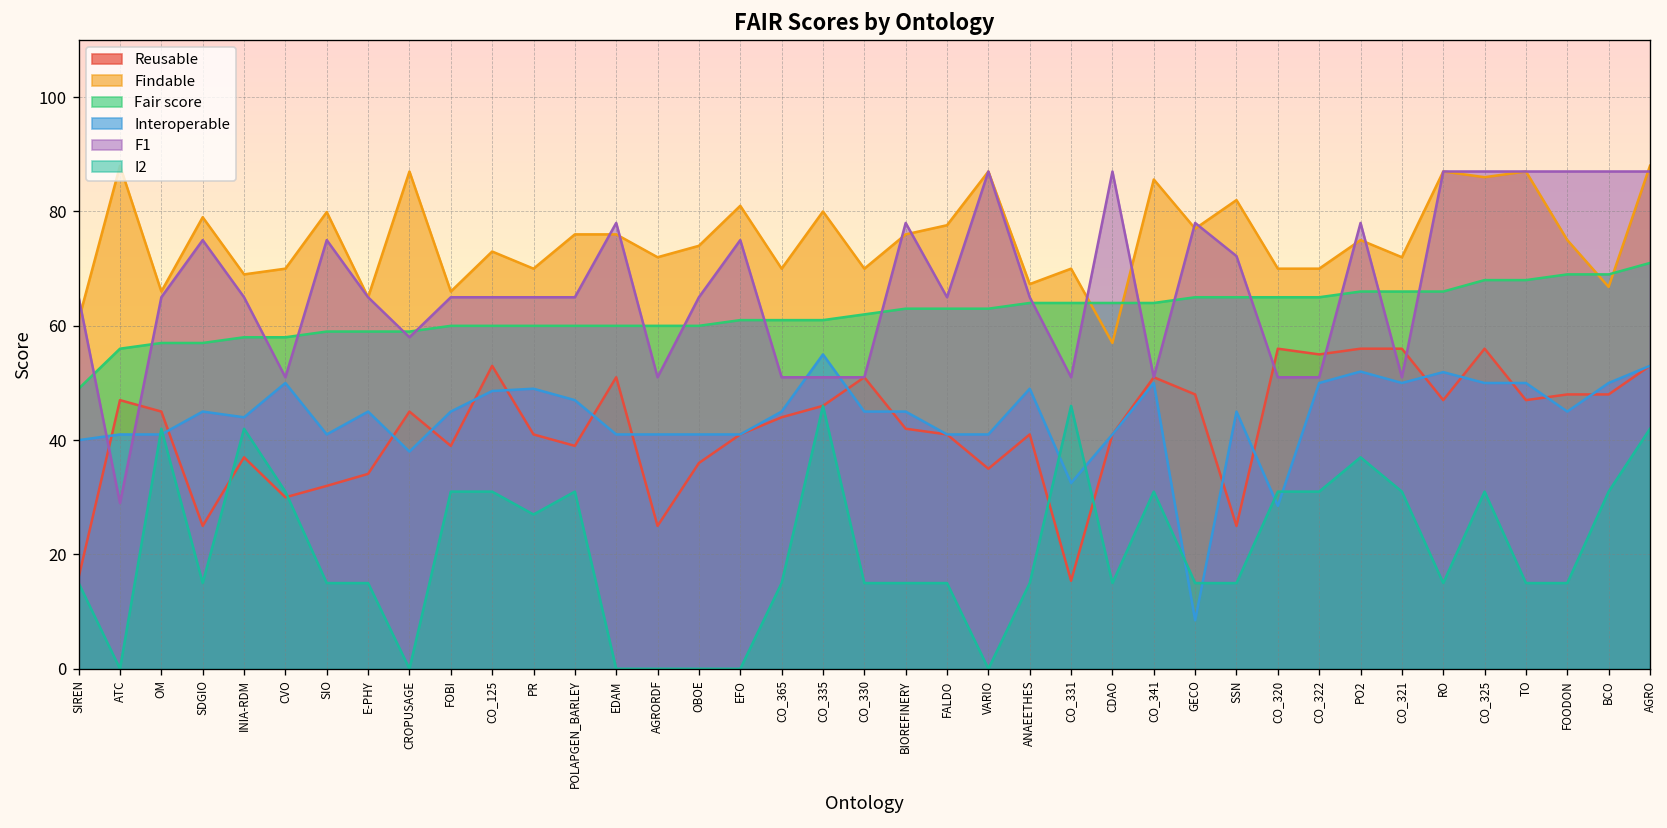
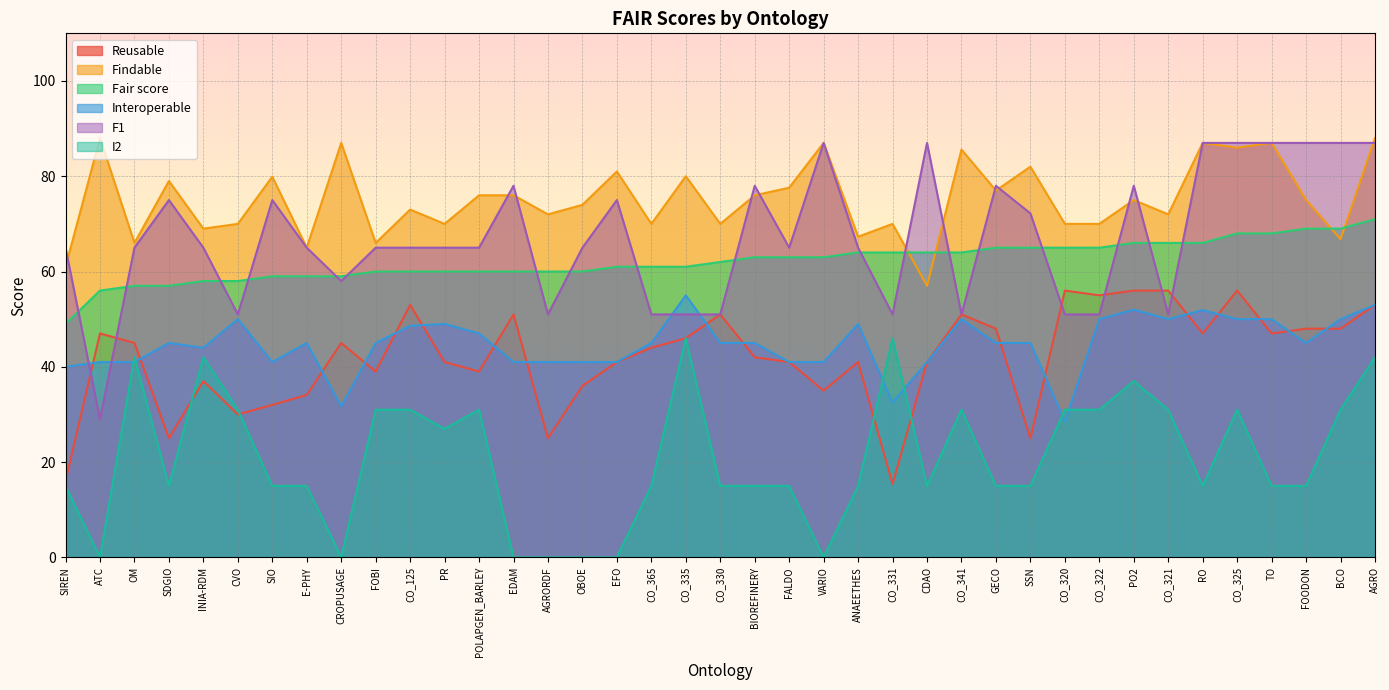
  {
    "Reusable": {
      "SIREN": 16,
      "ATC": 47,
      "OM": 45,
      "SDGIO": 25,
      "INIA-RDM": 37,
      "CVO": 30,
      "SIO": 32,
      "E-PHY": 34,
      "CROPUSAGE": 45,
      "FOBI": 39,
      "CO_125": 53,
      "PR": 41,
      "POLAPGEN_BARLEY": 39,
      "EDAM": 51,
      "AGRORDF": 25,
      "OBOE": 36,
      "CO_365": 44,
      "BIOREFINERY": 42,
      "VARIO": 35,
      "ANAEETHES": 41,
      "CO_331": 15,
      "GECO": 48,
      "SSN": 25,
      "CO_320": 56,
      "CO_322": 55,
      "PO2": 56,
      "CO_321": 56,
      "RO": 47,
      "CO_325": 56,
      "TO": 47,
      "FOODON": 48,
      "BCO": 48
    },
    "Findable": {
      "SIREN": 61,
      "OM": 66,
      "SDGIO": 79,
      "INIA-RDM": 69,
      "CVO": 70,
      "SIO": 80,
      "CROPUSAGE": 87,
      "FOBI": 66,
      "CO_125": 73,
      "PR": 70,
      "POLAPGEN_BARLEY": 76,
      "EDAM": 76,
      "AGRORDF": 72,
      "OBOE": 74,
      "EFO": 81,
      "CO_365": 70,
      "CO_335": 80,
      "CO_330": 70,
      "BIOREFINERY": 76,
      "FALDO": 78,
      "ANAEETHES": 67,
      "CO_331": 70,
      "CDAO": 57,
      "CO_341": 86,
      "GECO": 77,
      "SSN": 82,
      "CO_320": 70,
      "CO_322": 70,
      "PO2": 75,
      "CO_321": 72,
      "CO_325": 86,
      "FOODON": 75,
      "BCO": 67,
      "AGRO": 88
    },
    "Interoperable": {
      "SIREN": 40,
      "ATC": 41,
      "OM": 41,
      "SDGIO": 45,
      "INIA-RDM": 44,
      "CVO": 50,
      "SIO": 41,
      "E-PHY": 45,
-     "CROPUSAGE": 38,
+     "CROPUSAGE": 32,
      "FOBI": 45,
      "CO_125": 49,
      "PR": 49,
      "POLAPGEN_BARLEY": 47,
      "EDAM": 41,
      "AGRORDF": 41,
      "OBOE": 41,
      "CO_365": 45,
      "CO_335": 55,
      "CO_330": 45,
      "BIOREFINERY": 45,
      "VARIO": 41,
      "ANAEETHES": 49,
      "CO_331": 33,
      "CO_341": 50,
-     "GECO": 9,
+     "GECO": 45,
      "SSN": 45,
      "CO_320": 29,
      "CO_322": 50,
      "PO2": 52,
      "CO_321": 50,
      "RO": 52,
      "CO_325": 50,
      "TO": 50,
      "FOODON": 45,
      "BCO": 50
    },
    "F1": {
      "SIREN": 65,
      "ATC": 29,
      "OM": 65,
      "SDGIO": 75,
      "INIA-RDM": 65,
      "CVO": 51,
      "SIO": 75,
      "CROPUSAGE": 58,
      "FOBI": 65,
      "CO_125": 65,
      "PR": 65,
      "POLAPGEN_BARLEY": 65,
      "EDAM": 78,
      "AGRORDF": 51,
      "OBOE": 65,
      "EFO": 75,
      "CO_365": 51,
      "CO_335": 51,
      "BIOREFINERY": 78,
      "FALDO": 65,
      "ANAEETHES": 65,
      "CO_331": 51,
      "CDAO": 87,
      "GECO": 78,
      "SSN": 72,
      "CO_320": 51,
      "CO_322": 51,
      "PO2": 78,
      "CO_321": 51,
      "CO_325": 87,
      "FOODON": 87,
      "BCO": 87,
      "AGRO": 87
    }
  }
